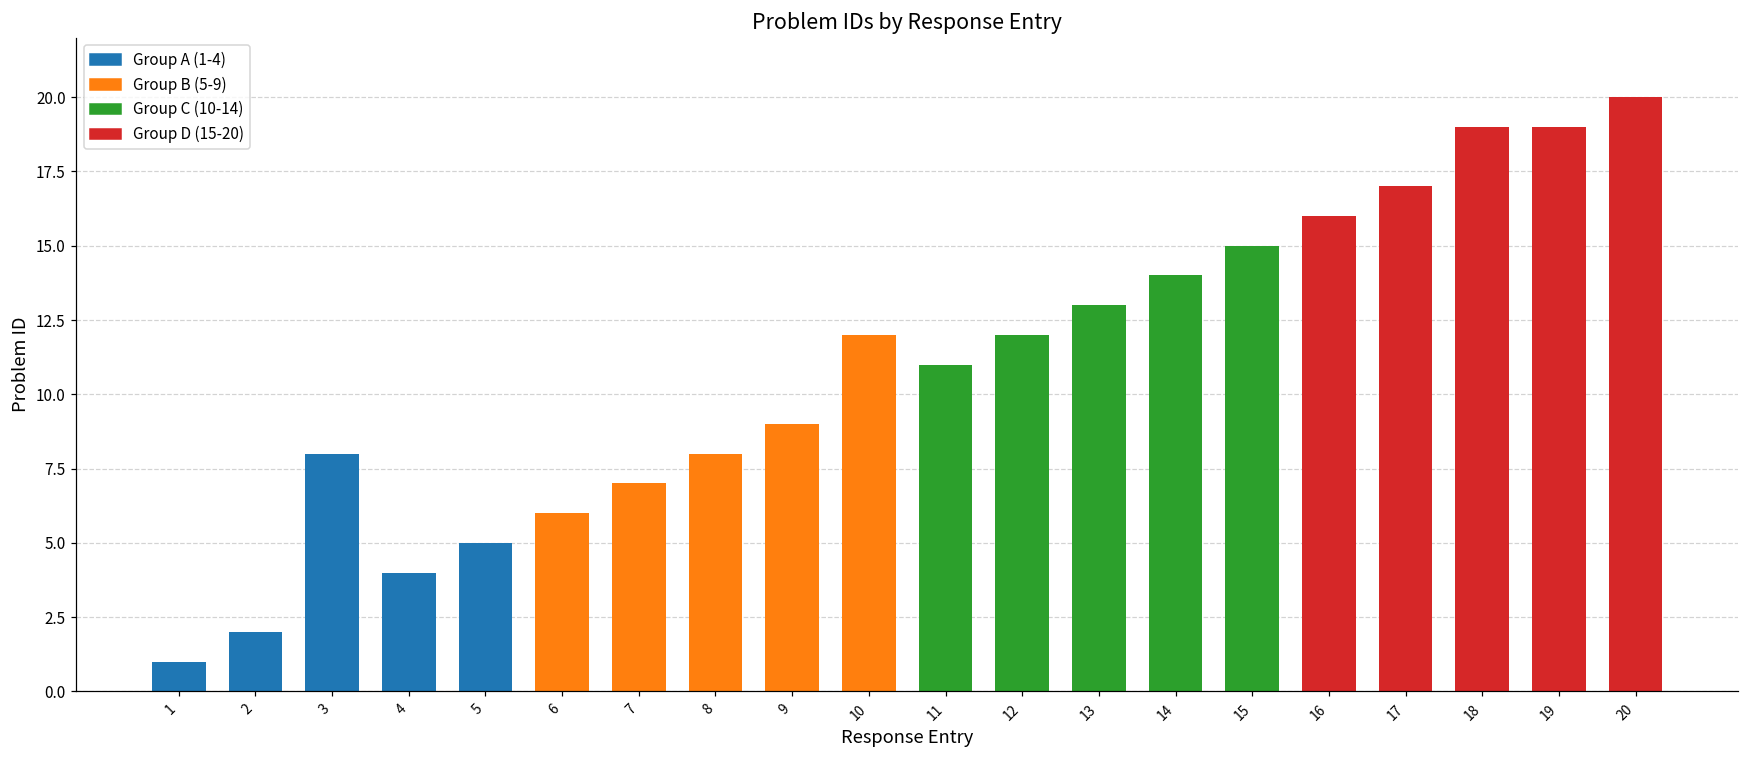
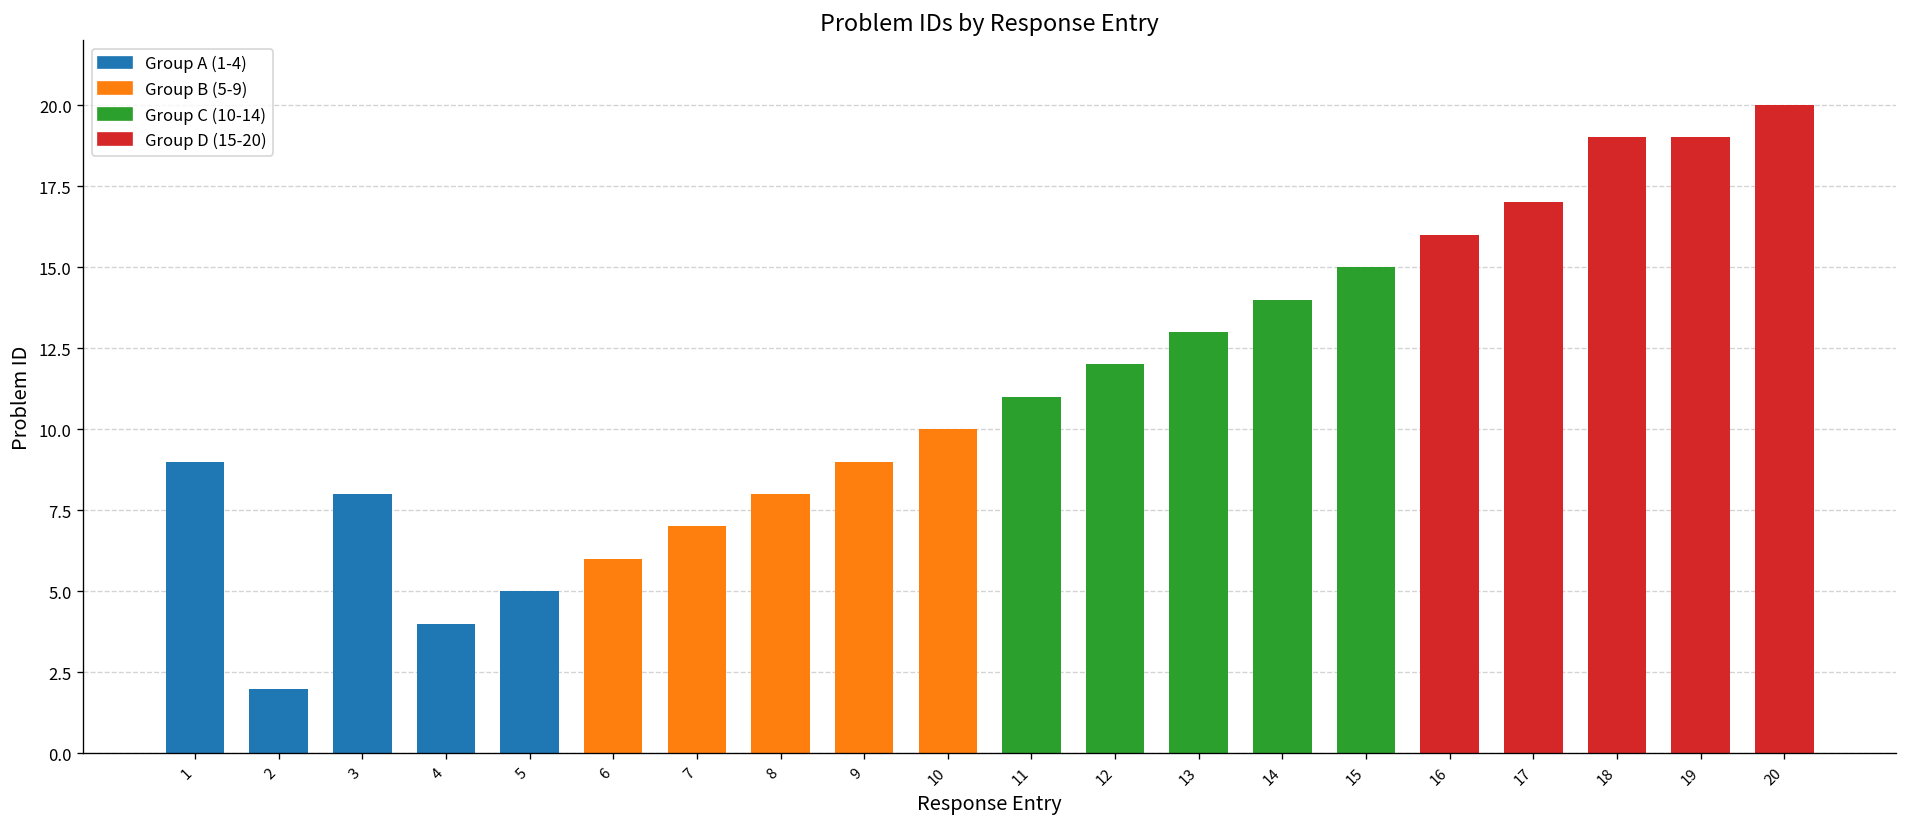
  {
-   "1": 1,
+   "1": 9,
    "2": 2,
    "3": 8,
    "4": 4,
    "5": 5,
    "6": 6,
    "7": 7,
    "8": 8,
    "9": 9,
-   "10": 12,
+   "10": 10,
    "11": 11,
    "12": 12,
    "13": 13,
    "14": 14,
    "15": 15,
    "16": 16,
    "17": 17,
    "18": 19,
    "19": 19,
    "20": 20
  }
